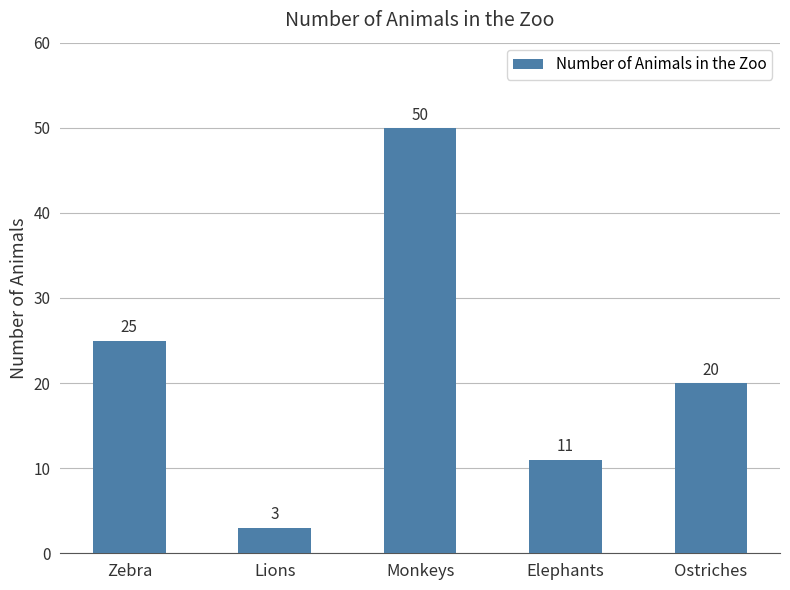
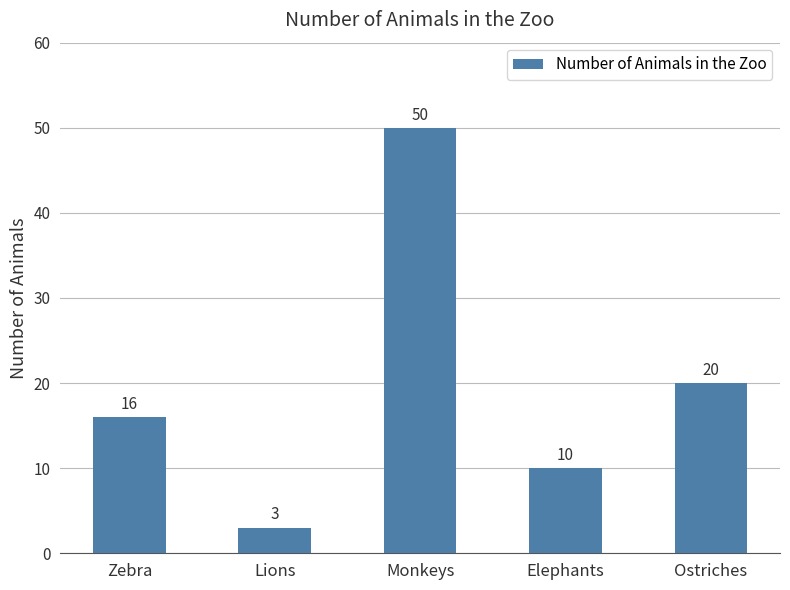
  {
-   "Zebra": 25,
+   "Zebra": 16,
    "Lions": 3,
    "Monkeys": 50,
-   "Elephants": 11,
+   "Elephants": 10,
    "Ostriches": 20
  }
